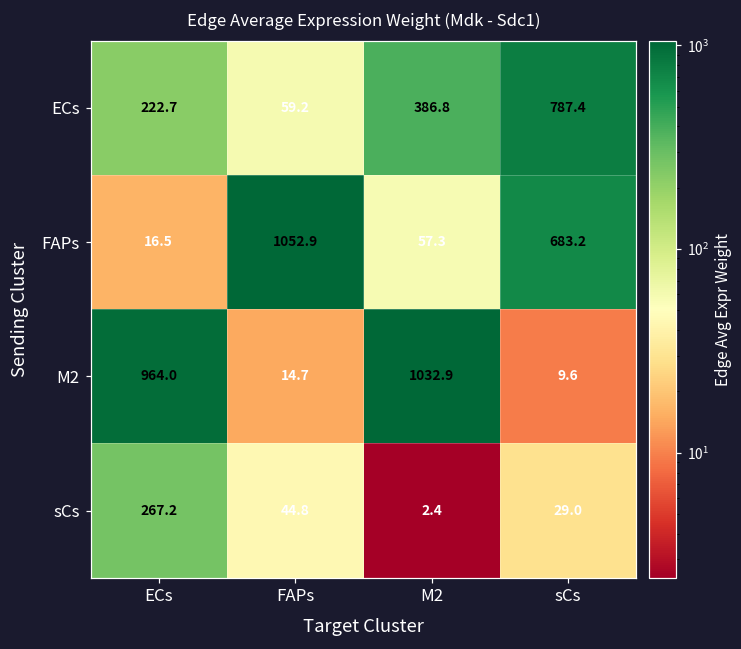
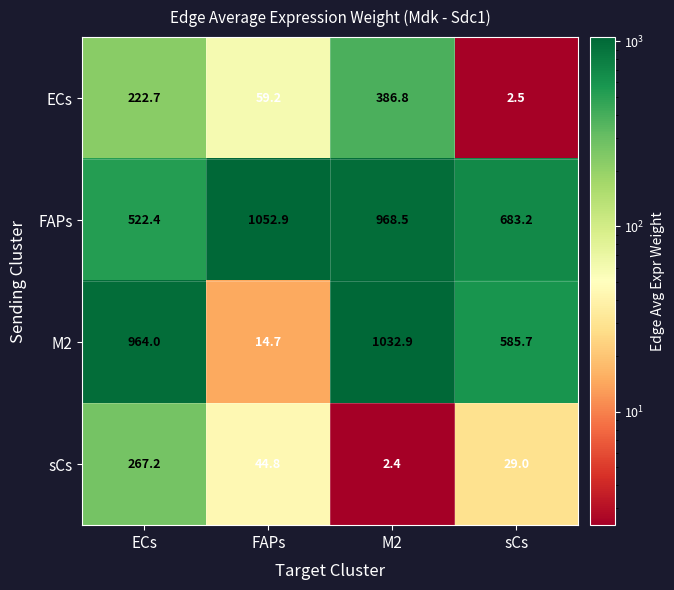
  {
    "ECs": {
      "ECs": 222.7,
      "FAPs": 59.2,
      "M2": 386.8,
-     "sCs": 787.4
+     "sCs": 2.5
    },
    "FAPs": {
-     "ECs": 16.5,
+     "ECs": 522.4,
      "FAPs": 1052.9,
-     "M2": 57.3,
+     "M2": 968.5,
      "sCs": 683.2
    },
    "M2": {
      "ECs": 964.0,
      "FAPs": 14.7,
      "M2": 1032.9,
-     "sCs": 9.6
+     "sCs": 585.7
    },
    "sCs": {
      "ECs": 267.2,
      "FAPs": 44.8,
      "M2": 2.4,
      "sCs": 29.0
    }
  }
